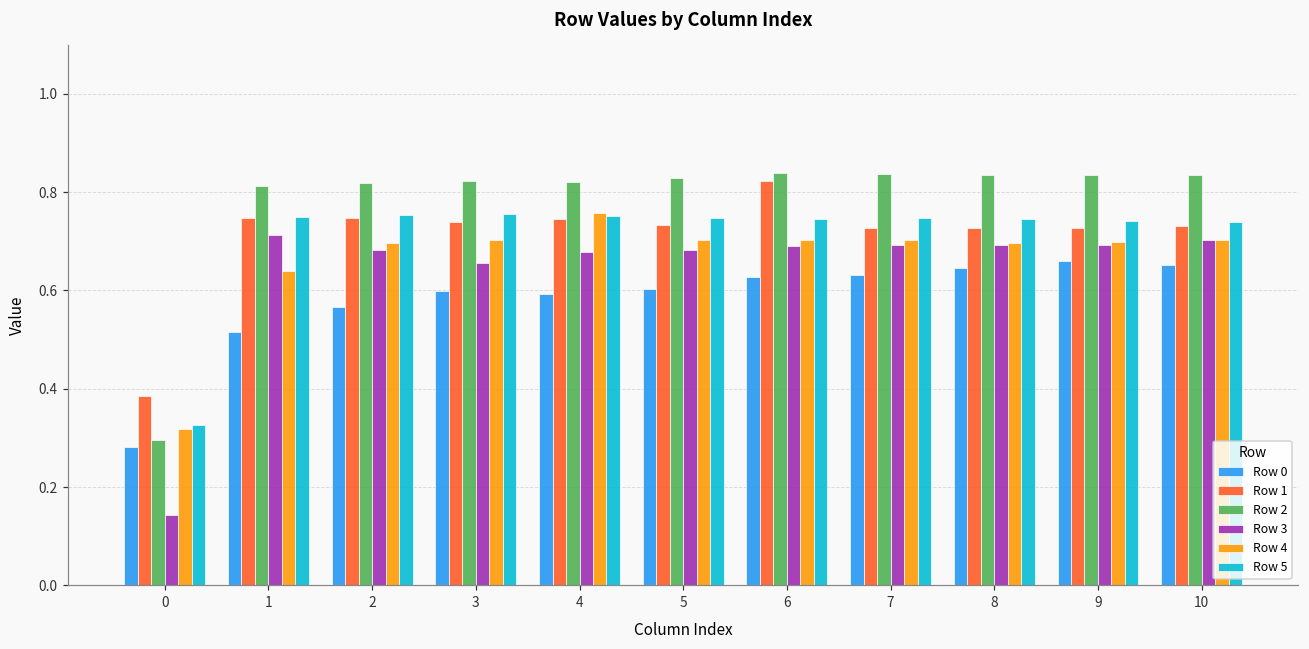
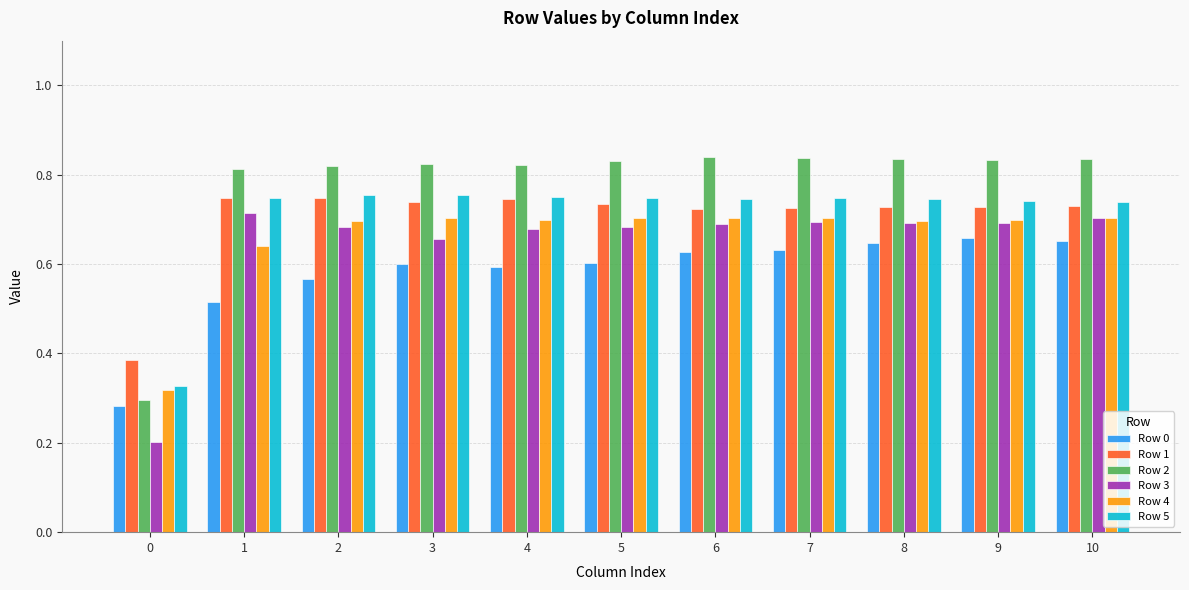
  {
    "Row 1": {
      "0": 0.39,
      "1": 0.75,
      "2": 0.75,
      "3": 0.74,
      "4": 0.74,
      "5": 0.73,
-     "6": 0.82,
+     "6": 0.72,
      "7": 0.73,
      "8": 0.73,
      "9": 0.73,
      "10": 0.73
    },
    "Row 2": {
      "0": 0.30,
      "1": 0.81,
      "2": 0.82,
      "3": 0.82,
      "4": 0.82,
      "5": 0.83,
      "6": 0.84,
      "7": 0.84,
      "8": 0.84,
      "9": 0.83,
      "10": 0.83
    },
    "Row 3": {
-     "0": 0.14,
+     "0": 0.20,
      "1": 0.71,
      "2": 0.68,
      "3": 0.66,
      "4": 0.68,
      "5": 0.68,
      "6": 0.69,
      "7": 0.69,
      "8": 0.69,
      "9": 0.69,
      "10": 0.70
    },
    "Row 4": {
      "0": 0.32,
      "1": 0.64,
      "2": 0.70,
      "3": 0.70,
-     "4": 0.76,
+     "4": 0.70,
      "5": 0.70,
      "6": 0.70,
      "7": 0.70,
      "8": 0.70,
      "9": 0.70,
      "10": 0.70
    }
  }
